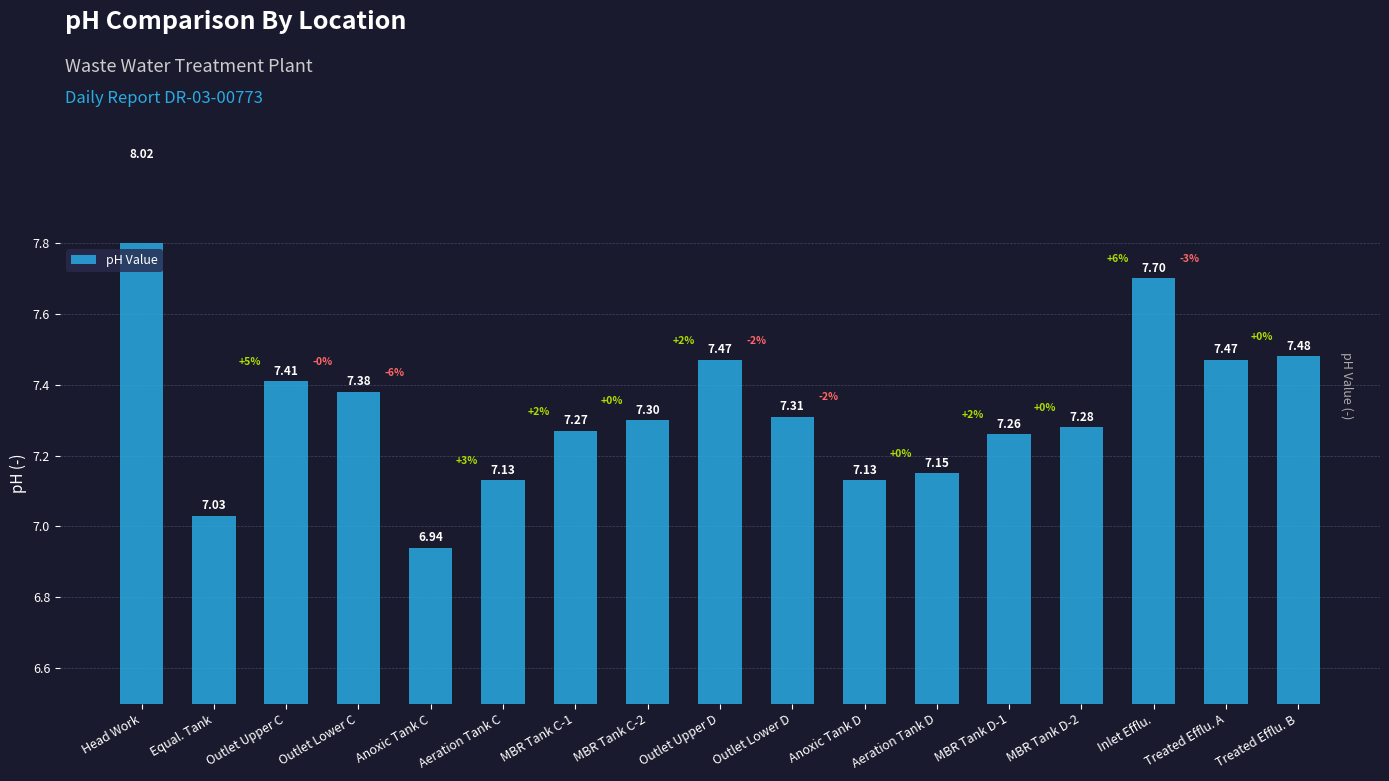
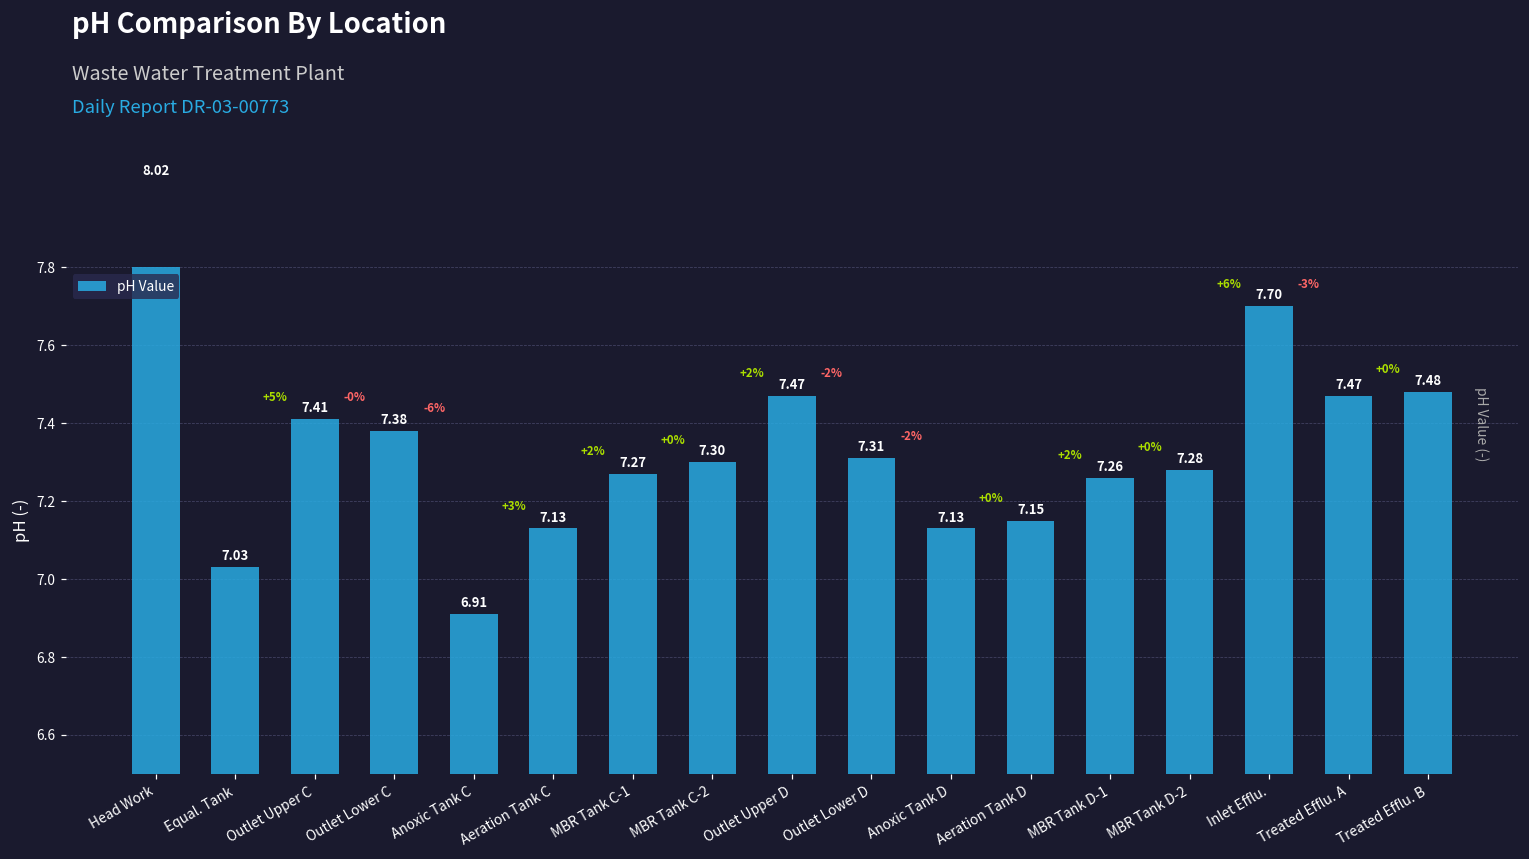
  {
    "Equal. Tank": 7.03,
    "Outlet Upper C": 7.41,
    "Outlet Lower C": 7.38,
-   "Anoxic Tank C": 6.94,
+   "Anoxic Tank C": 6.91,
    "Aeration Tank C": 7.13,
    "MBR Tank C-1": 7.27,
    "MBR Tank C-2": 7.30,
    "Outlet Upper D": 7.47,
    "Outlet Lower D": 7.31,
    "Anoxic Tank D": 7.13,
    "Aeration Tank D": 7.15,
    "MBR Tank D-1": 7.26,
    "MBR Tank D-2": 7.28,
    "Inlet Efflu.": 7.70,
    "Treated Efflu. A": 7.47,
    "Treated Efflu. B": 7.48
  }
